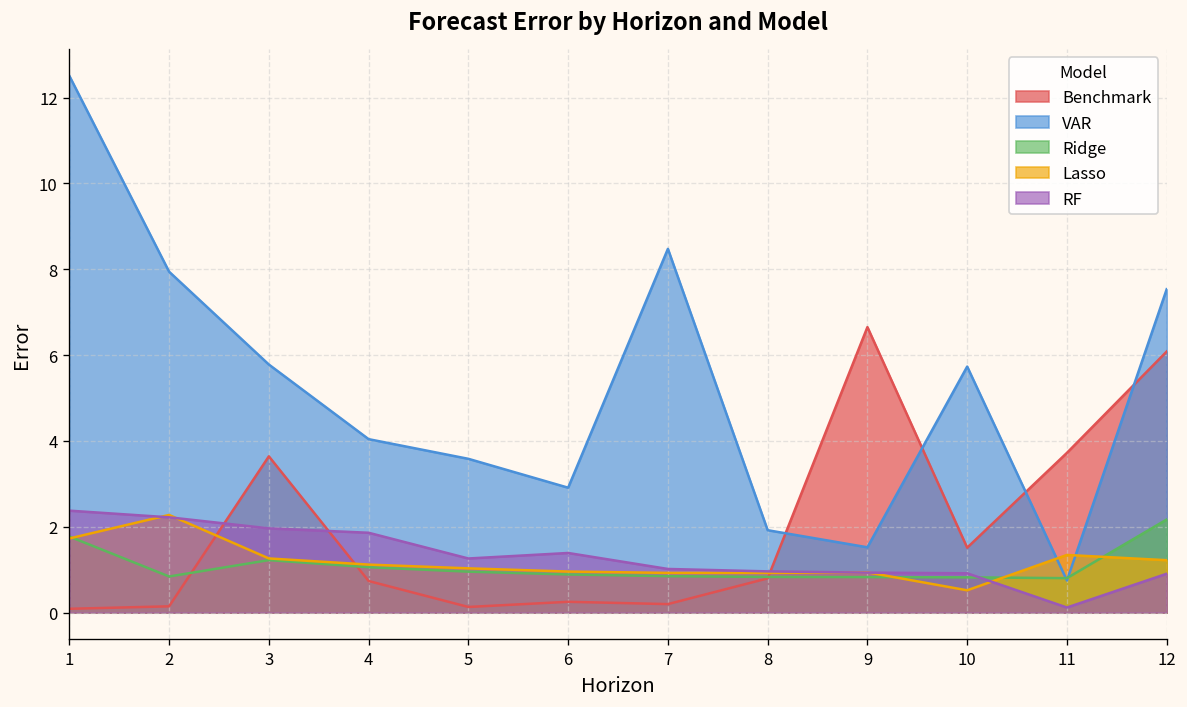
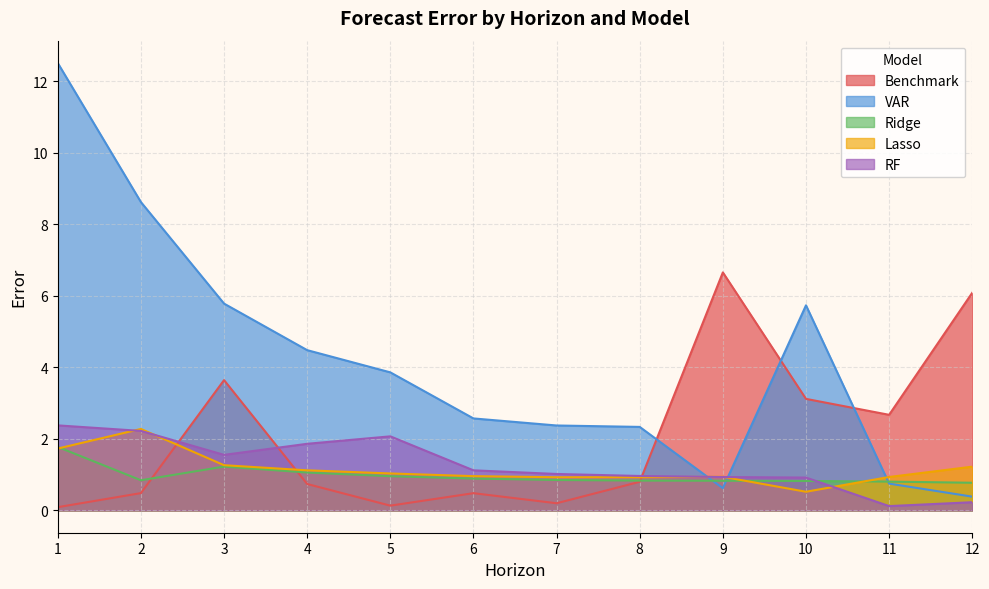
  {
    "Benchmark": {
      "1": 0.1,
-     "2": 0.1,
+     "2": 0.5,
      "3": 3.6,
      "4": 0.7,
      "5": 0.1,
-     "6": 0.3,
+     "6": 0.5,
      "7": 0.2,
      "9": 6.7,
-     "10": 1.5,
-     "11": 3.7,
+     "10": 3.1,
+     "11": 2.7,
      "12": 6.1
    },
    "VAR": {
      "1": 12.5,
-     "2": 7.9,
+     "2": 8.6,
      "3": 5.8,
-     "4": 4.0,
-     "5": 3.6,
-     "6": 2.9,
-     "7": 8.5,
-     "8": 1.9,
-     "9": 1.5,
+     "4": 4.5,
+     "5": 3.9,
+     "6": 2.6,
+     "7": 2.4,
+     "8": 2.3,
+     "9": 0.6,
      "10": 5.7,
-     "12": 7.5
+     "12": 0.4
    },
    "Ridge": {
      "2": 0.8,
      "5": 1.0,
      "7": 0.8,
      "9": 0.8,
      "10": 0.8,
-     "12": 2.2
+     "12": 0.8
    },
    "Lasso": {
      "5": 1.0,
      "7": 0.9,
      "10": 0.5,
-     "11": 1.3,
+     "11": 0.9,
      "12": 1.2
    },
    "RF": {
      "1": 2.4,
-     "3": 2.0,
+     "3": 1.6,
      "4": 1.9,
-     "5": 1.3,
-     "6": 1.4,
+     "5": 2.1,
+     "6": 1.1,
      "7": 1.0,
      "10": 0.9,
      "11": 0.1,
-     "12": 0.9
+     "12": 0.2
    }
  }
